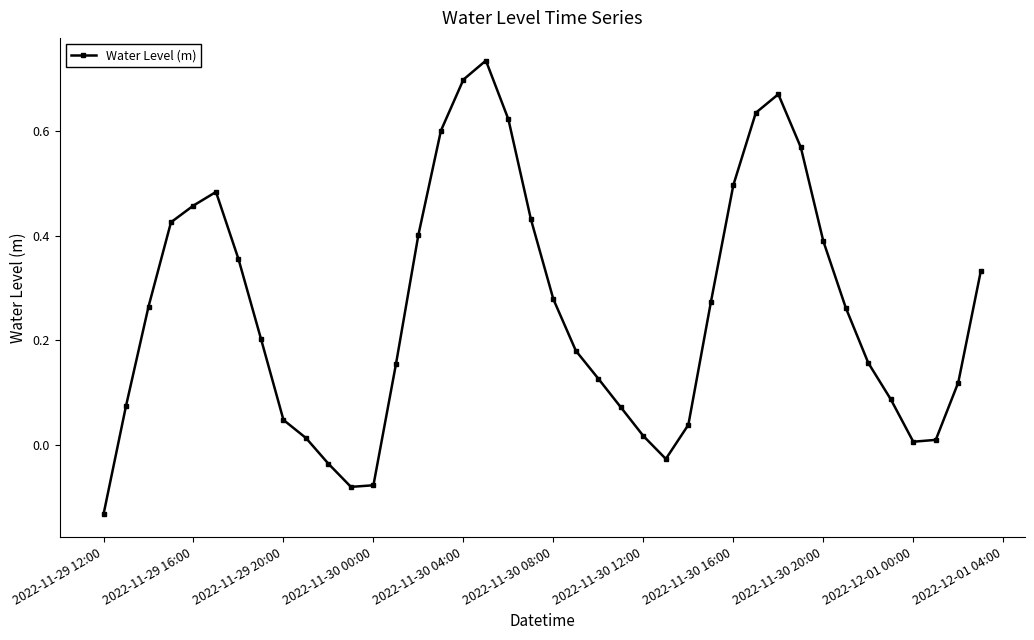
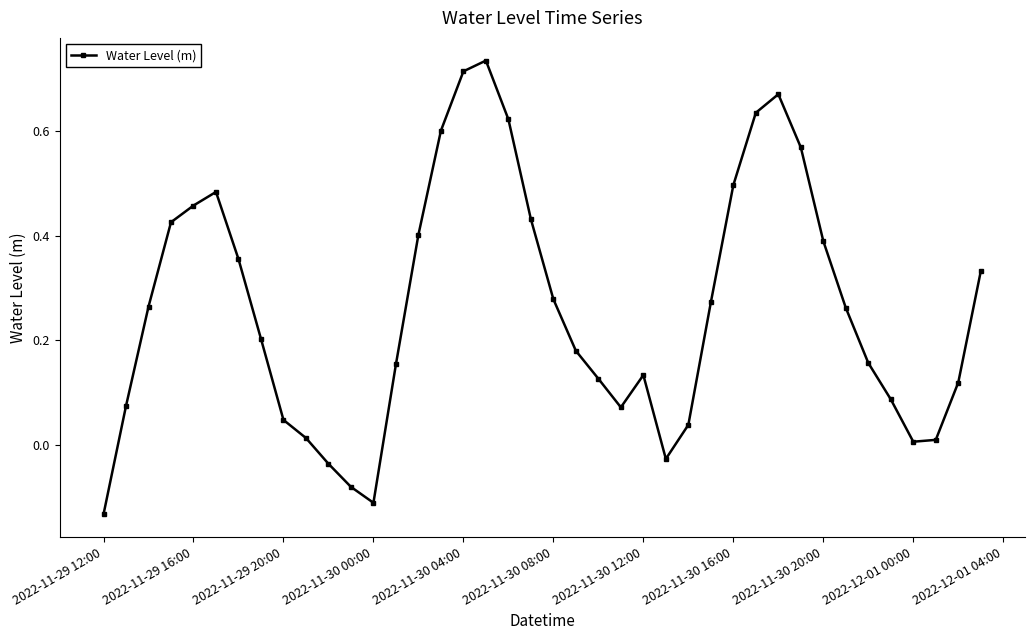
  {
    "2022-11-29 12:00": -0.13,
    "2022-11-29 16:00": 0.46,
    "2022-11-29 20:00": 0.05,
-   "2022-11-30 00:00": -0.08,
-   "2022-11-30 04:00": 0.70,
+   "2022-11-30 00:00": -0.11,
+   "2022-11-30 04:00": 0.71,
    "2022-11-30 08:00": 0.28,
-   "2022-11-30 12:00": 0.02,
+   "2022-11-30 12:00": 0.13,
    "2022-11-30 16:00": 0.50,
    "2022-11-30 20:00": 0.39,
    "2022-12-01 00:00": 0.01
  }
